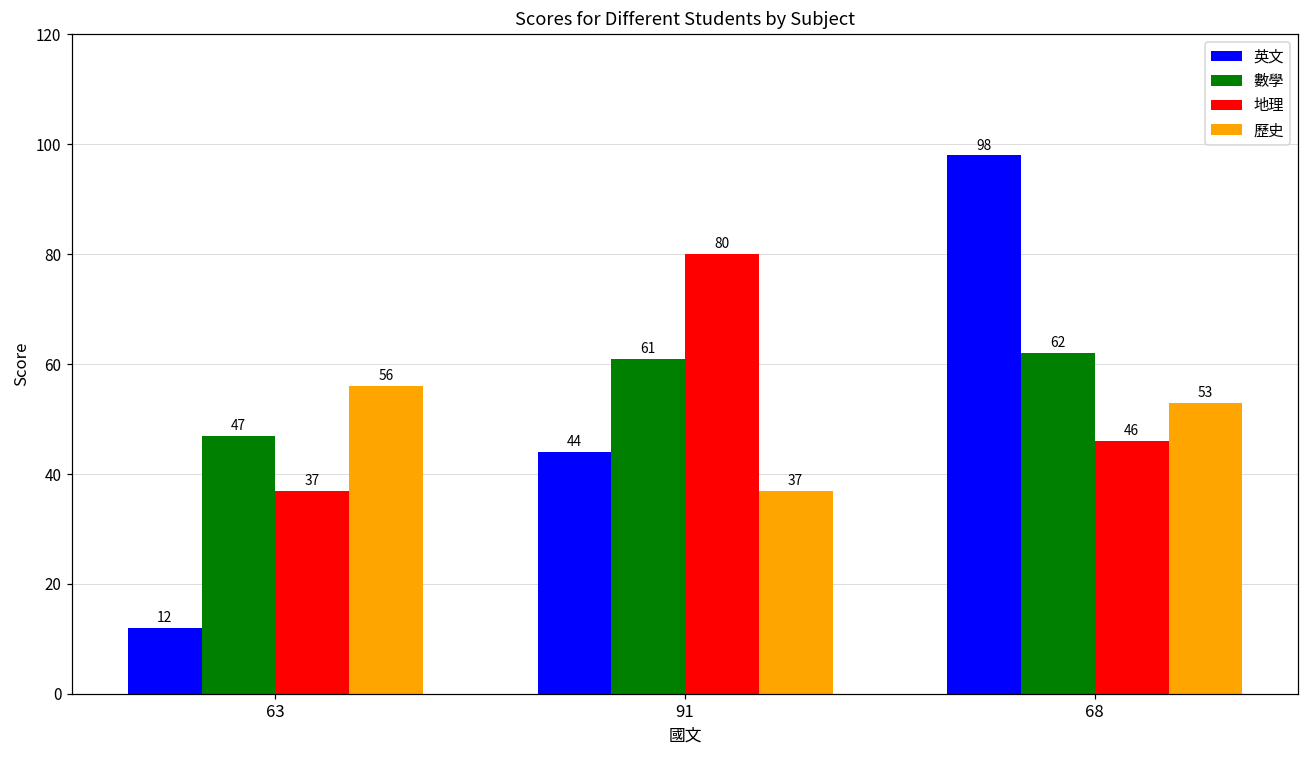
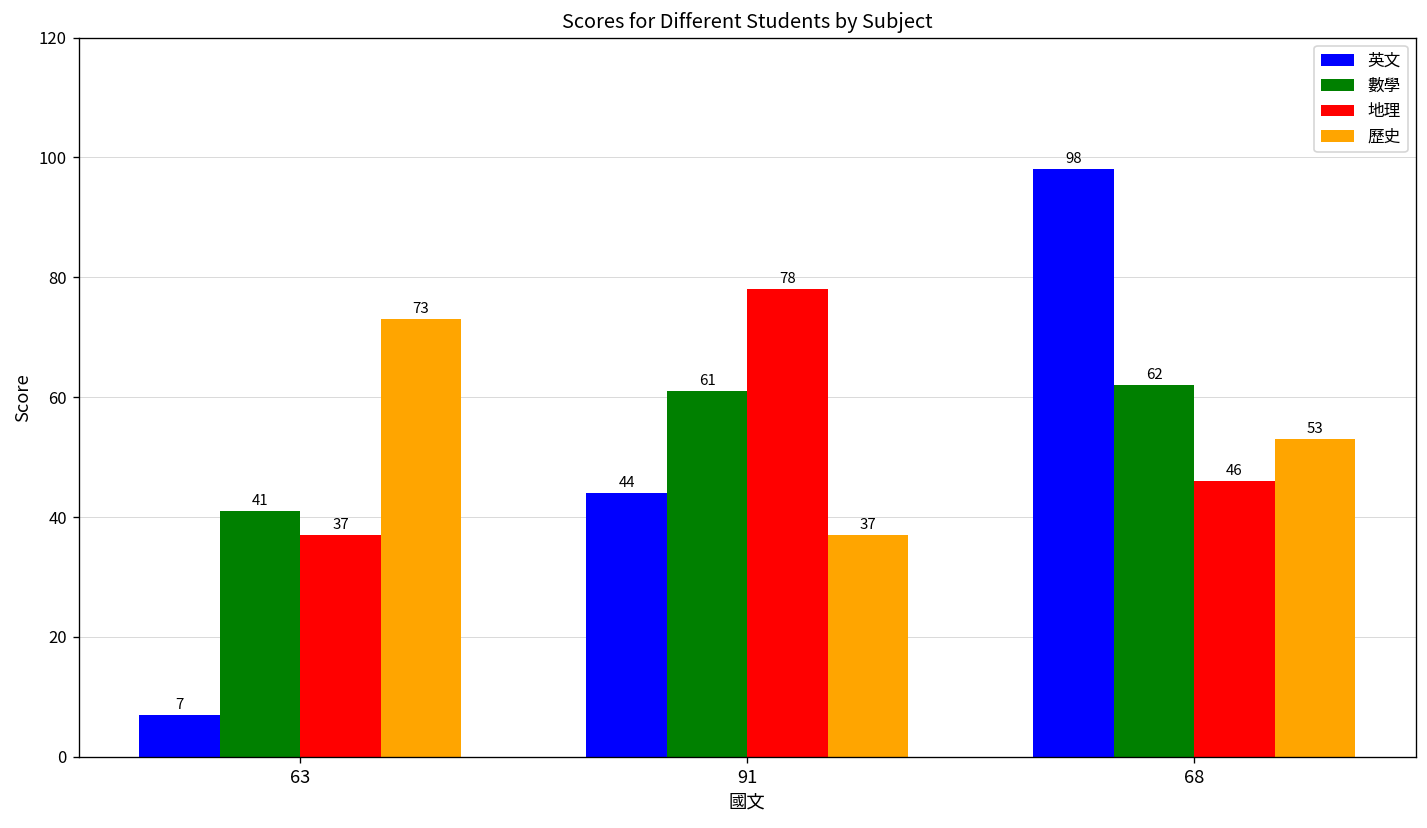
  {
    "英文": {
-     "63": 12,
+     "63": 7,
      "91": 44,
      "68": 98
    },
    "數學": {
-     "63": 47,
+     "63": 41,
      "91": 61,
      "68": 62
    },
    "地理": {
      "63": 37,
-     "91": 80,
+     "91": 78,
      "68": 46
    },
    "歷史": {
-     "63": 56,
+     "63": 73,
      "91": 37,
      "68": 53
    }
  }
